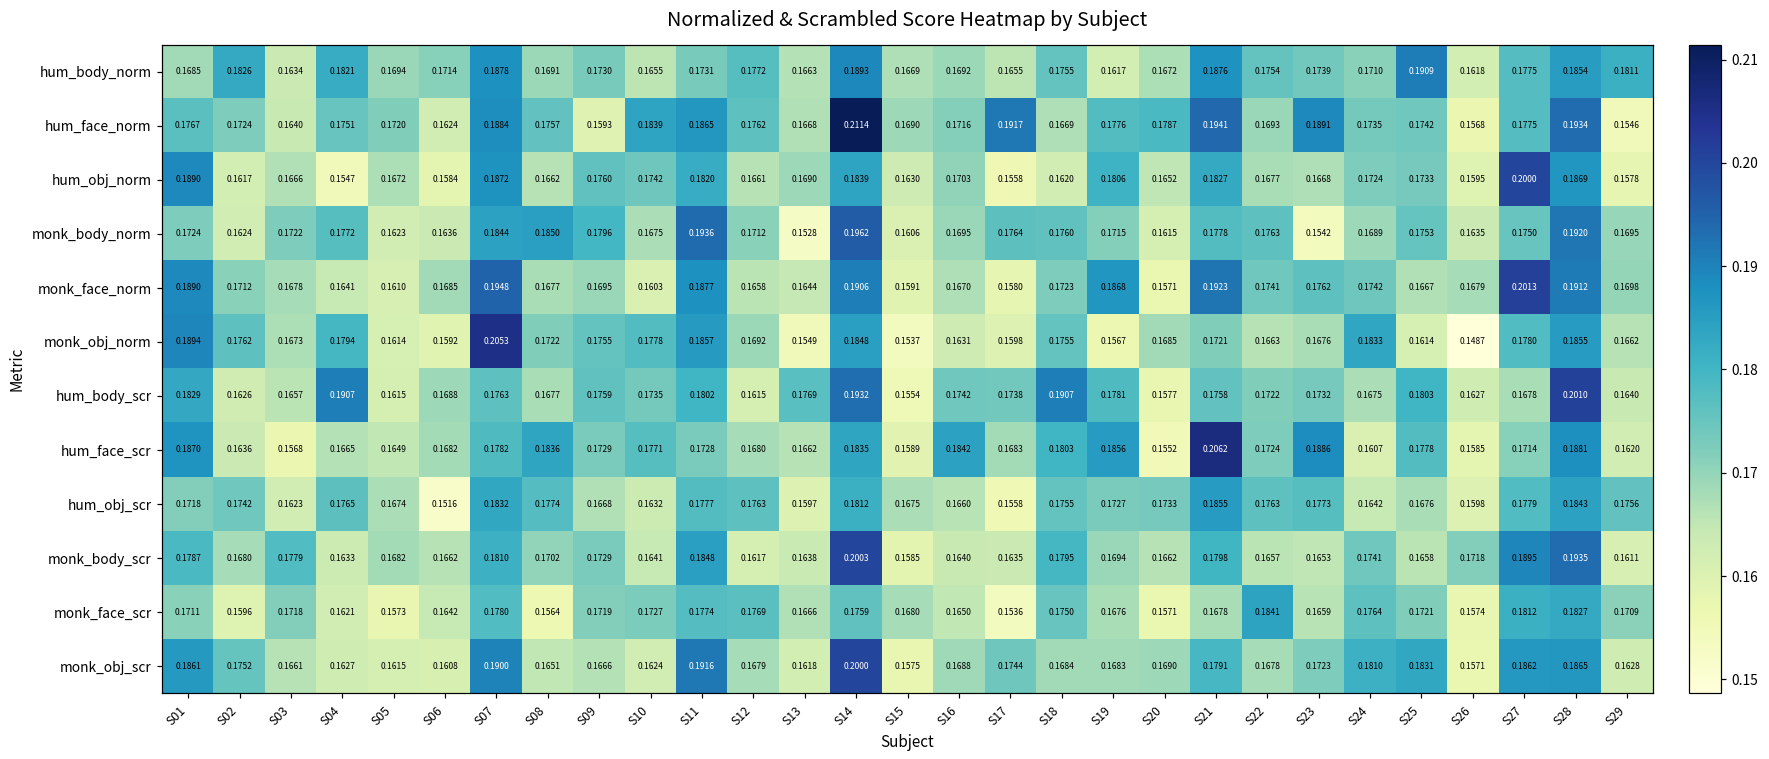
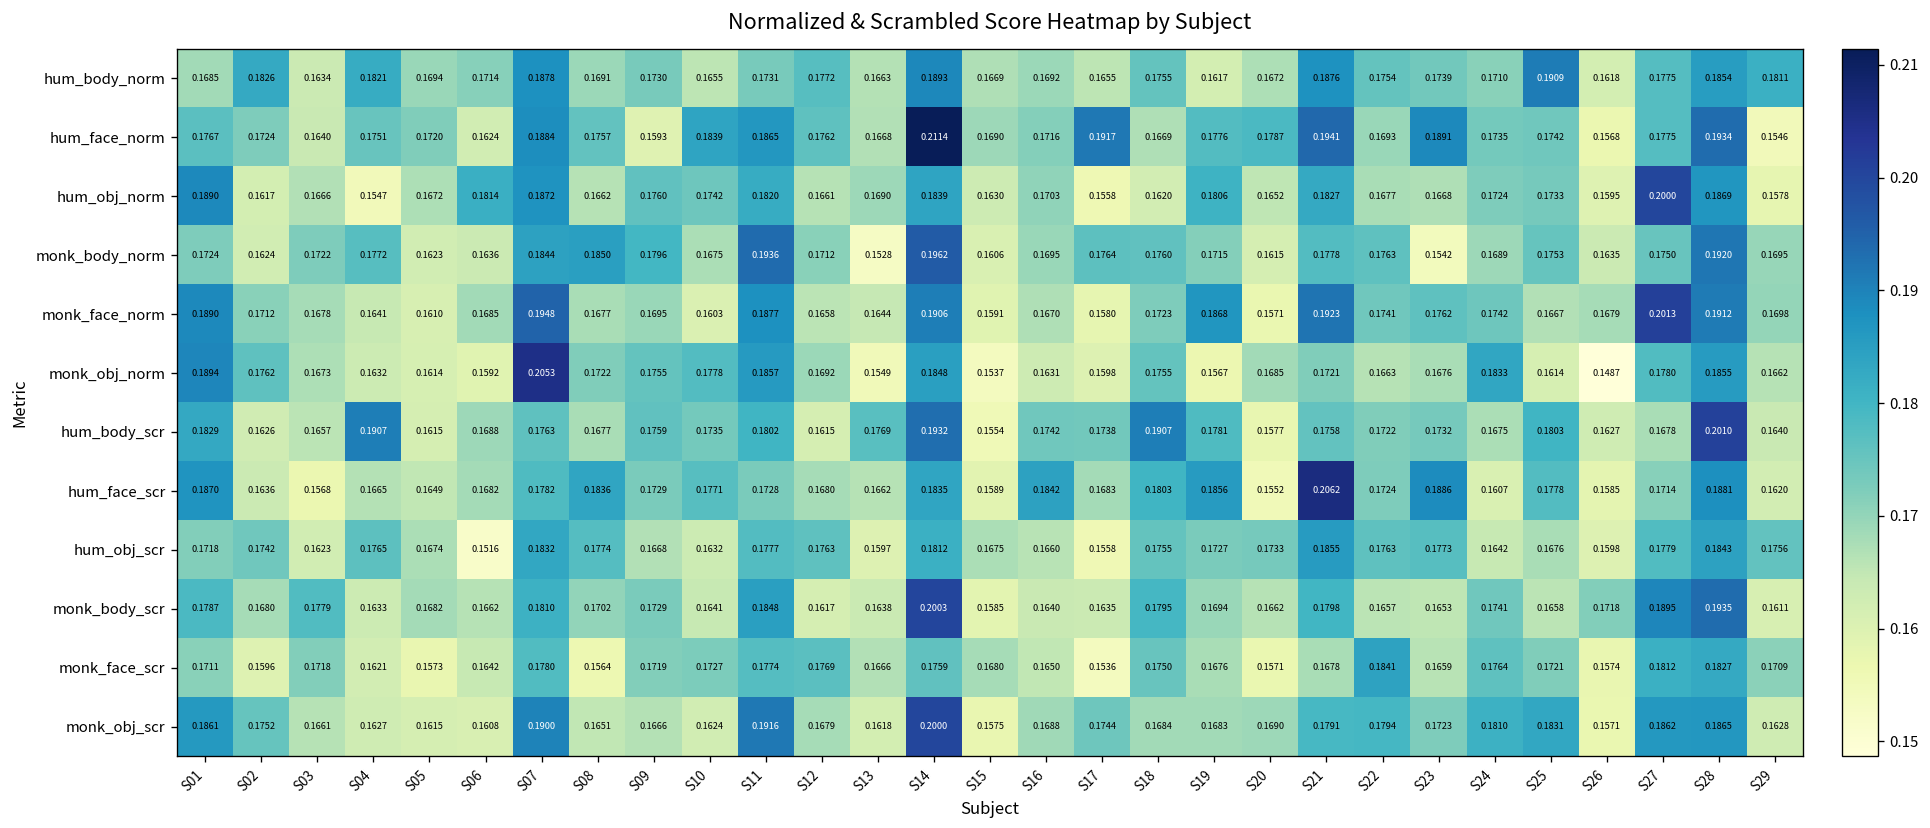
  {
    "hum_obj_norm": {
      "S01": 0.1890,
      "S02": 0.1617,
      "S03": 0.1666,
      "S04": 0.1547,
      "S05": 0.1672,
-     "S06": 0.1584,
+     "S06": 0.1814,
      "S07": 0.1872,
      "S08": 0.1662,
      "S09": 0.1760,
      "S10": 0.1742,
      "S11": 0.1820,
      "S12": 0.1661,
      "S13": 0.1690,
      "S14": 0.1839,
      "S15": 0.1630,
      "S16": 0.1703,
      "S17": 0.1558,
      "S18": 0.1620,
      "S19": 0.1806,
      "S20": 0.1652,
      "S21": 0.1827,
      "S22": 0.1677,
      "S23": 0.1668,
      "S24": 0.1724,
      "S25": 0.1733,
      "S26": 0.1595,
      "S27": 0.2000,
      "S28": 0.1869,
      "S29": 0.1578
    },
    "monk_obj_norm": {
      "S01": 0.1894,
      "S02": 0.1762,
      "S03": 0.1673,
-     "S04": 0.1794,
+     "S04": 0.1632,
      "S05": 0.1614,
      "S06": 0.1592,
      "S07": 0.2053,
      "S08": 0.1722,
      "S09": 0.1755,
      "S10": 0.1778,
      "S11": 0.1857,
      "S12": 0.1692,
      "S13": 0.1549,
      "S14": 0.1848,
      "S15": 0.1537,
      "S16": 0.1631,
      "S17": 0.1598,
      "S18": 0.1755,
      "S19": 0.1567,
      "S20": 0.1685,
      "S21": 0.1721,
      "S22": 0.1663,
      "S23": 0.1676,
      "S24": 0.1833,
      "S25": 0.1614,
      "S26": 0.1487,
      "S27": 0.1780,
      "S28": 0.1855,
      "S29": 0.1662
    },
    "monk_obj_scr": {
      "S01": 0.1861,
      "S02": 0.1752,
      "S03": 0.1661,
      "S04": 0.1627,
      "S05": 0.1615,
      "S06": 0.1608,
      "S07": 0.1900,
      "S08": 0.1651,
      "S09": 0.1666,
      "S10": 0.1624,
      "S11": 0.1916,
      "S12": 0.1679,
      "S13": 0.1618,
      "S14": 0.2000,
      "S15": 0.1575,
      "S16": 0.1688,
      "S17": 0.1744,
      "S18": 0.1684,
      "S19": 0.1683,
      "S20": 0.1690,
      "S21": 0.1791,
-     "S22": 0.1678,
+     "S22": 0.1794,
      "S23": 0.1723,
      "S24": 0.1810,
      "S25": 0.1831,
      "S26": 0.1571,
      "S27": 0.1862,
      "S28": 0.1865,
      "S29": 0.1628
    }
  }
